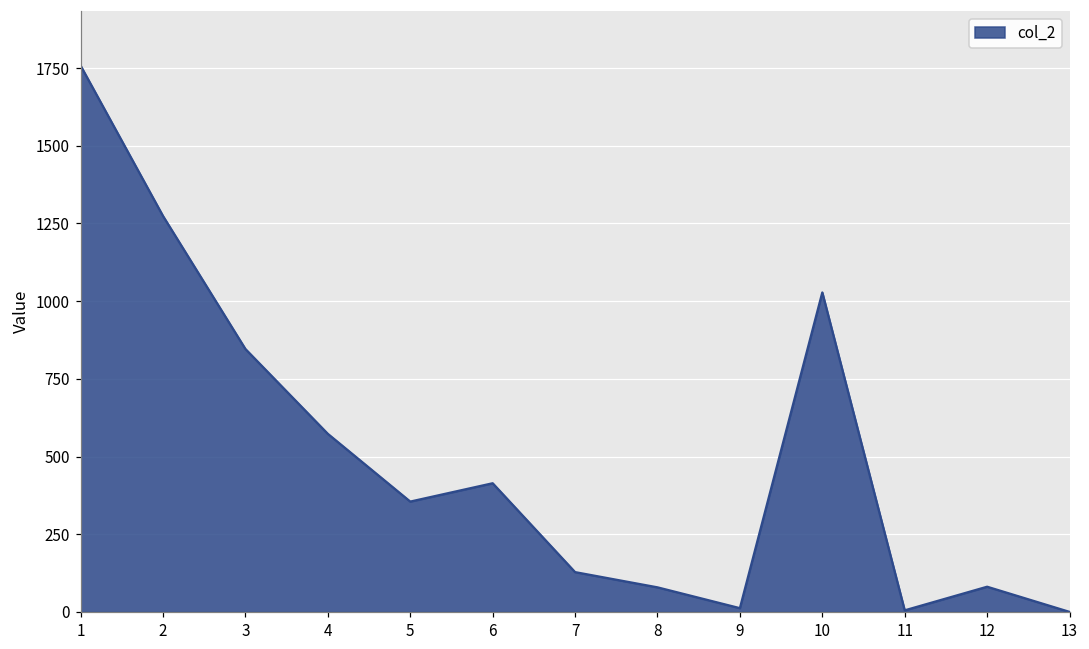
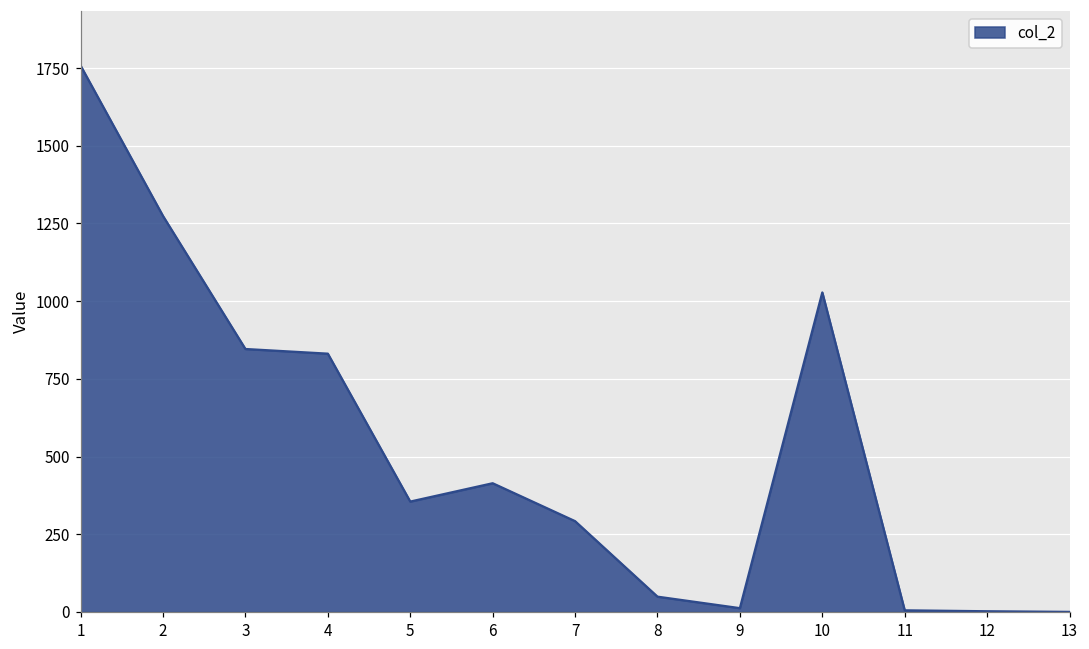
  {
    "1": 1760,
    "2": 1270,
    "3": 850,
-   "4": 570,
+   "4": 830,
    "5": 360,
    "6": 410,
-   "7": 130,
-   "8": 80,
+   "7": 290,
+   "8": 50,
    "9": 10,
    "10": 1030,
    "11": 10,
-   "12": 80,
+   "12": 0,
    "13": 0
  }
